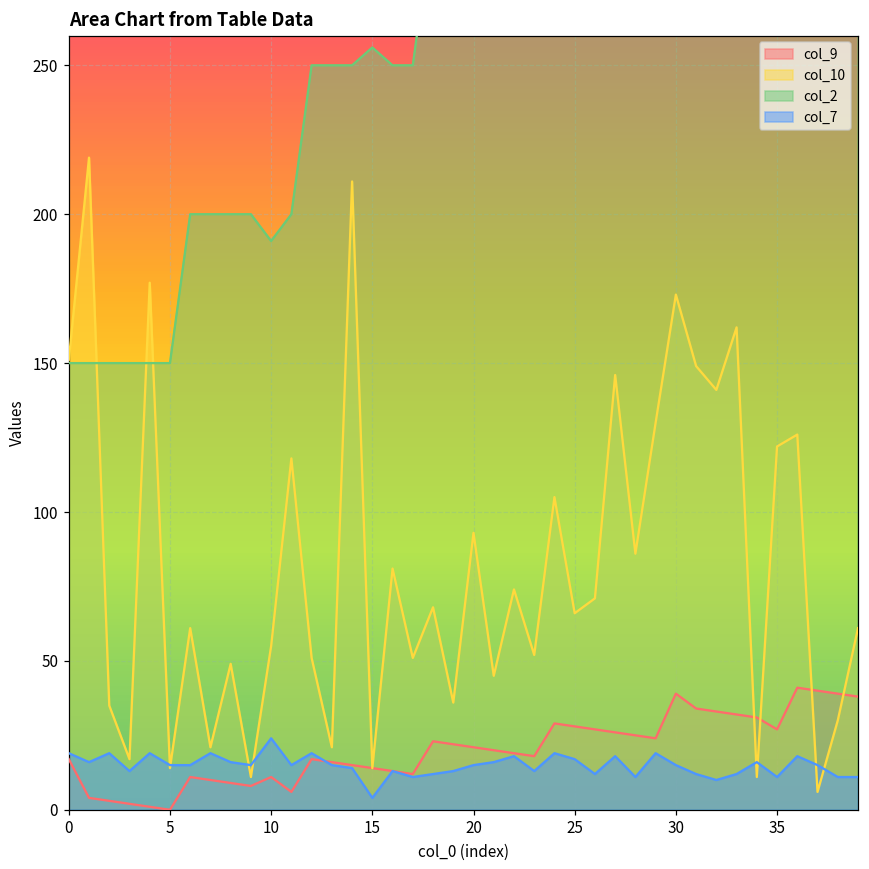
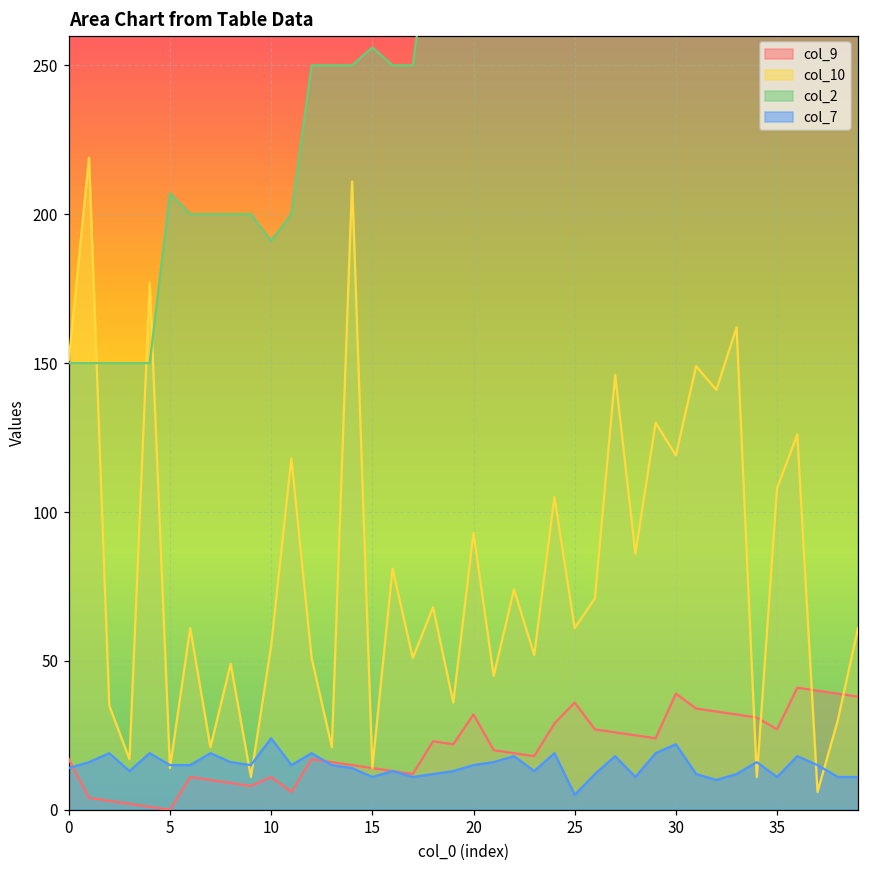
  {
    "col_9": {
      "0": 17,
      "5": 0,
      "10": 11,
-     "20": 21,
-     "25": 28,
+     "20": 32,
+     "25": 36,
      "30": 39,
      "35": 27
    },
    "col_10": {
      "0": 151,
      "5": 14,
      "10": 55,
      "20": 93,
-     "25": 66,
-     "30": 173,
-     "35": 122
+     "25": 61,
+     "30": 119,
+     "35": 108
    },
    "col_2": {
      "0": 150,
-     "5": 150,
+     "5": 207,
      "10": 191,
      "15": 256
    },
    "col_7": {
-     "0": 19,
+     "0": 14,
      "5": 15,
      "10": 24,
-     "15": 4,
+     "15": 11,
      "20": 15,
-     "25": 17,
-     "30": 15,
+     "25": 5,
+     "30": 22,
      "35": 11
    }
  }
